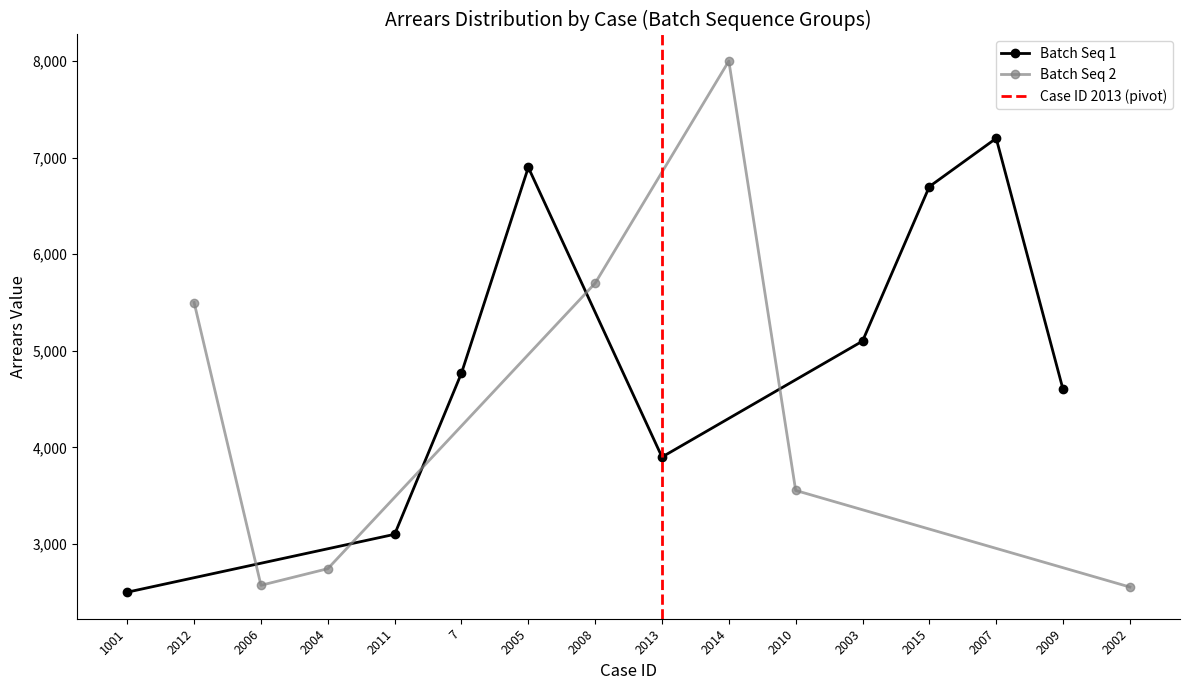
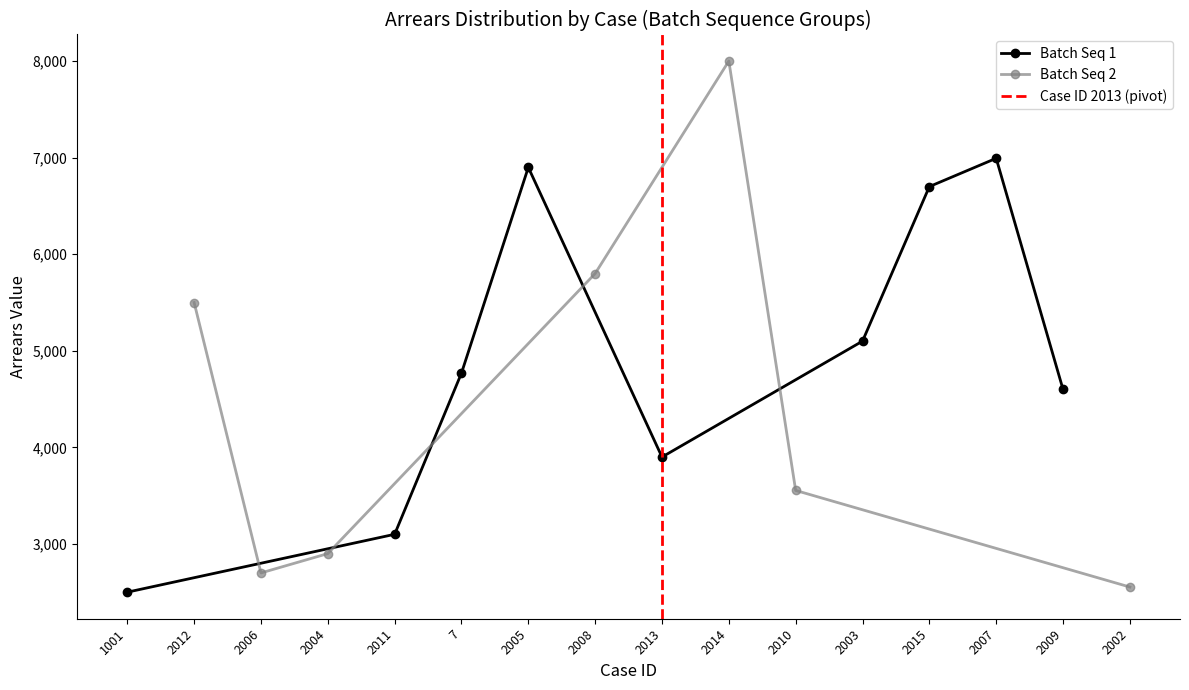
  {
    "Batch Seq 1": {
      "1001": "2,500",
      "2011": "3,100",
      "7": "4,800",
      "2005": "6,900",
      "2013": "3,900",
      "2003": "5,100",
      "2015": "6,700",
-     "2007": "7,200",
+     "2007": "7,000",
      "2009": "4,600"
    },
    "Batch Seq 2": {
      "2012": "5,500",
-     "2006": "2,600",
-     "2004": "2,700",
-     "2008": "5,700",
+     "2006": "2,700",
+     "2004": "2,900",
+     "2008": "5,800",
      "2014": "8,000",
      "2010": "3,600",
      "2002": "2,600"
    }
  }
